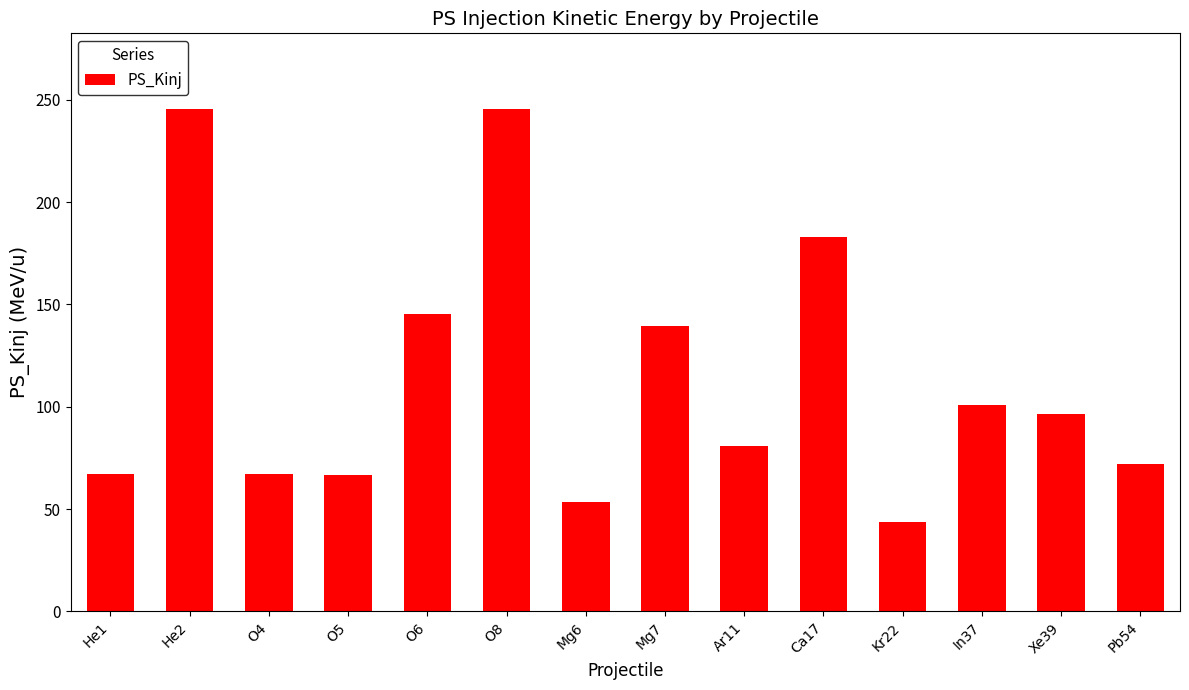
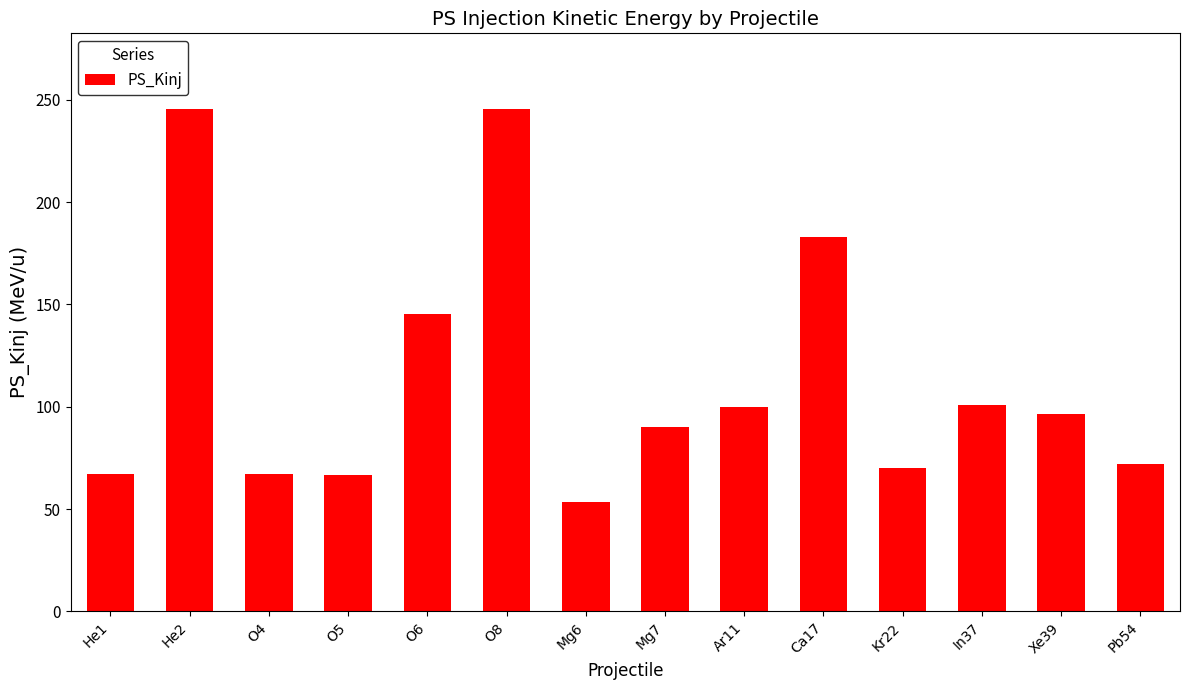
  {
    "He1": 67,
    "He2": 245,
    "O4": 67,
    "O5": 67,
    "O6": 145,
    "O8": 246,
    "Mg6": 53,
-   "Mg7": 140,
-   "Ar11": 81,
+   "Mg7": 90,
+   "Ar11": 100,
    "Ca17": 183,
-   "Kr22": 44,
+   "Kr22": 70,
    "In37": 101,
    "Xe39": 97,
    "Pb54": 72
  }
